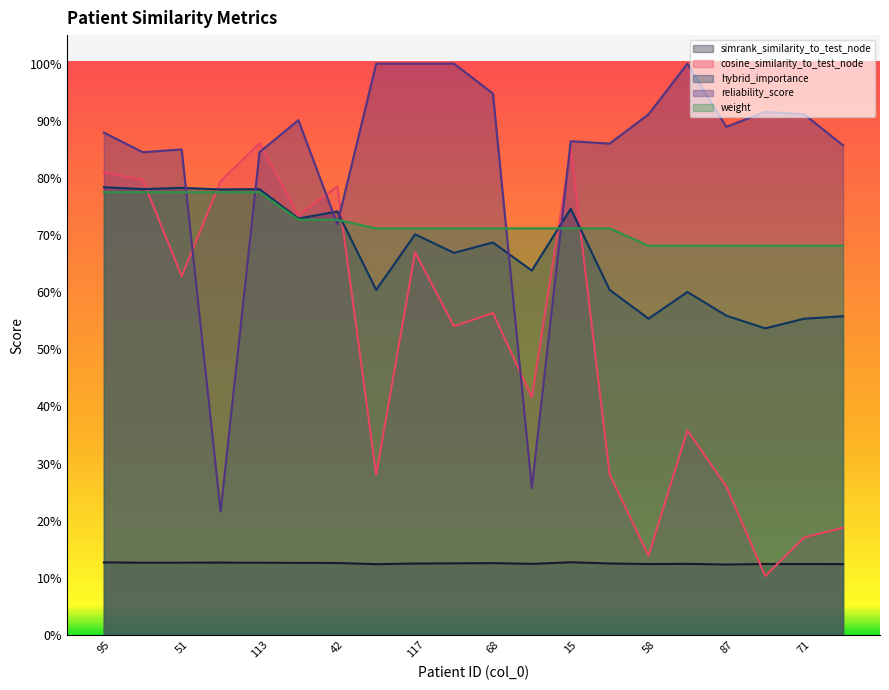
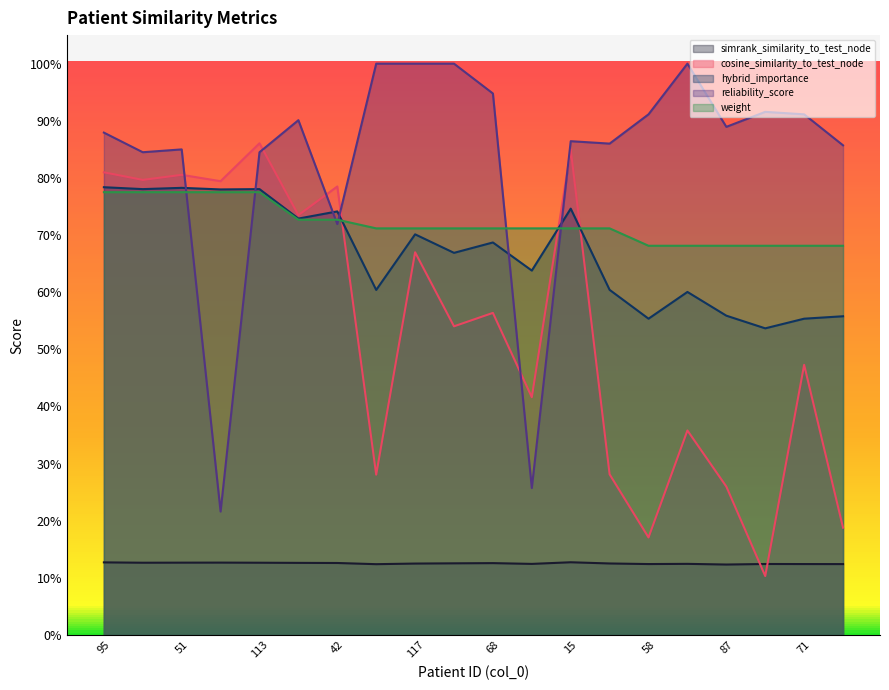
  {
    "cosine_similarity_to_test_node": {
      "95": "81%",
-     "51": "63%",
+     "51": "81%",
      "113": "86%",
      "42": "79%",
      "117": "67%",
      "68": "56%",
-     "58": "14%",
+     "58": "17%",
      "87": "26%",
-     "71": "17%"
+     "71": "47%"
    }
  }
